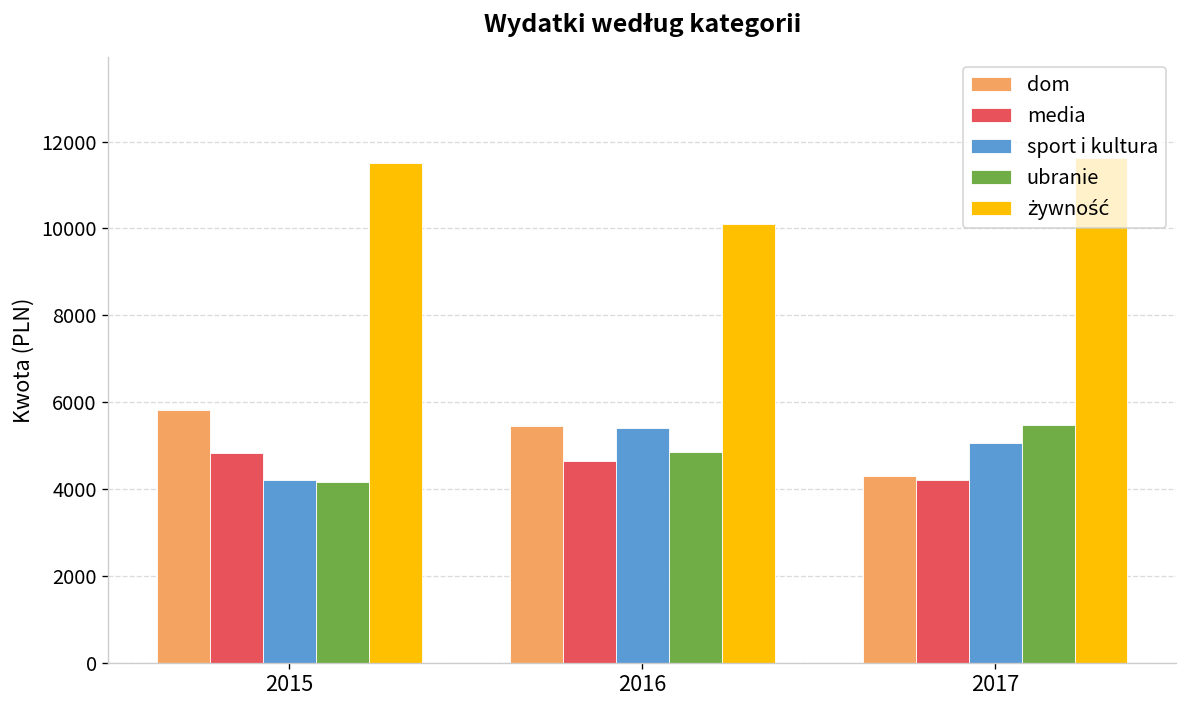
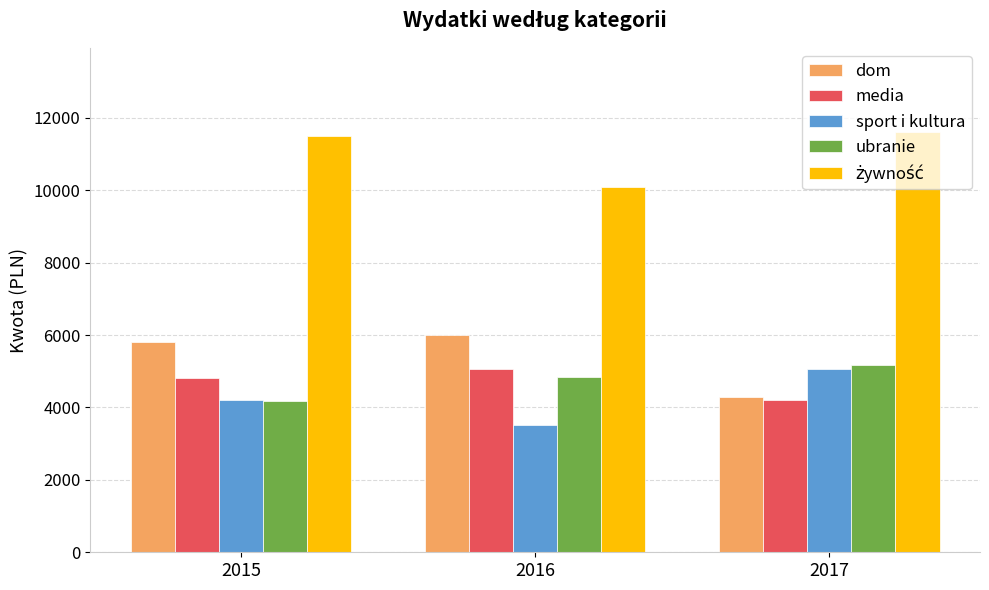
  {
    "dom": {
      "2015": 5800,
-     "2016": 5400,
+     "2016": 6000,
      "2017": 4300
    },
    "media": {
      "2015": 4800,
-     "2016": 4700,
+     "2016": 5100,
      "2017": 4200
    },
    "sport i kultura": {
      "2015": 4200,
-     "2016": 5400,
+     "2016": 3500,
      "2017": 5100
    },
    "ubranie": {
      "2015": 4200,
      "2016": 4900,
-     "2017": 5500
+     "2017": 5200
    },
    "żywność": {
      "2015": 11500,
      "2016": 10100
    }
  }
